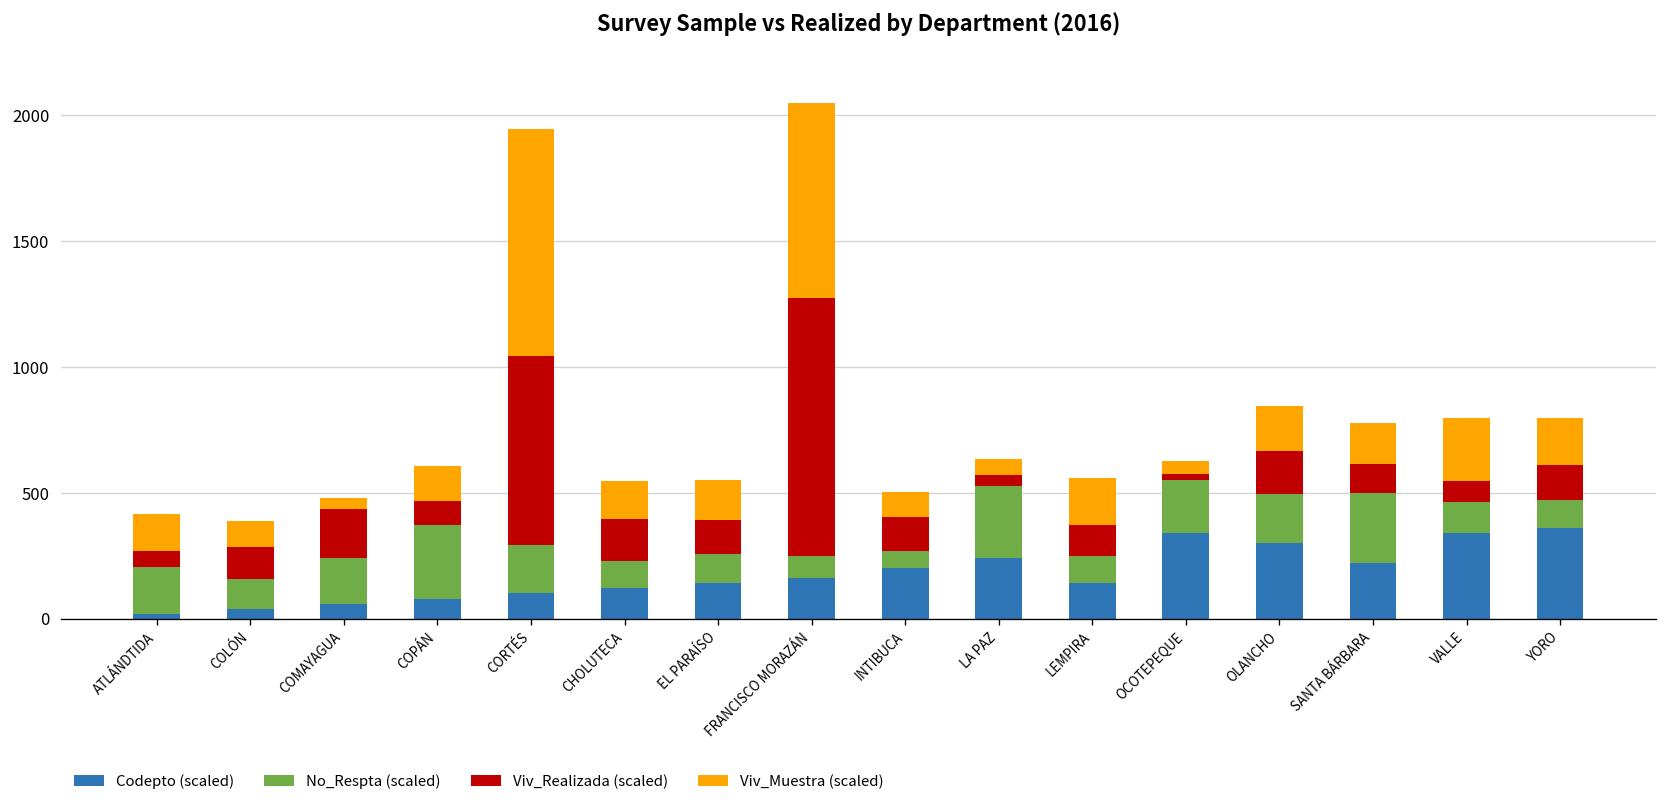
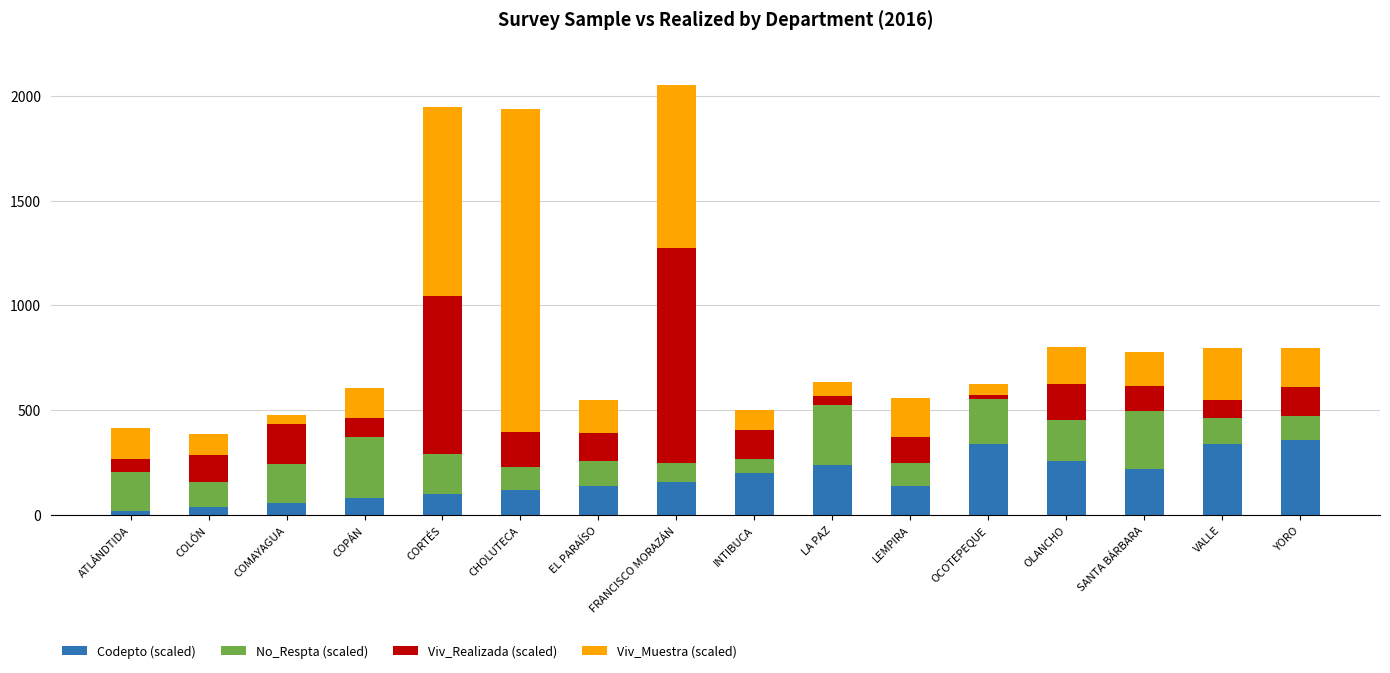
  {
    "Codepto (scaled)": {
      "ATLÁNDTIDA": 20,
      "COLÓN": 40,
      "COMAYAGUA": 60,
      "COPÁN": 80,
      "CORTÉS": 100,
      "CHOLUTECA": 120,
      "EL PARAÍSO": 140,
      "FRANCISCO MORAZÁN": 160,
      "INTIBUCA": 200,
      "LA PAZ": 240,
      "LEMPIRA": 140,
      "OCOTEPEQUE": 340,
-     "OLANCHO": 300,
+     "OLANCHO": 260,
      "SANTA BÁRBARA": 220,
      "VALLE": 340,
      "YORO": 360
    },
    "No_Respta (scaled)": {
      "ATLÁNDTIDA": 190,
      "COLÓN": 120,
      "COMAYAGUA": 180,
      "COPÁN": 290,
      "CORTÉS": 190,
      "CHOLUTECA": 110,
      "EL PARAÍSO": 120,
      "FRANCISCO MORAZÁN": 90,
      "INTIBUCA": 70,
      "LA PAZ": 290,
      "LEMPIRA": 110,
      "OCOTEPEQUE": 210,
      "OLANCHO": 200,
      "SANTA BÁRBARA": 280,
      "VALLE": 120,
      "YORO": 110
    },
    "Viv_Realizada (scaled)": {
      "ATLÁNDTIDA": 60,
      "COLÓN": 130,
      "COMAYAGUA": 190,
      "COPÁN": 90,
      "CORTÉS": 750,
      "CHOLUTECA": 170,
      "EL PARAÍSO": 140,
      "FRANCISCO MORAZÁN": 1020,
      "INTIBUCA": 140,
      "LA PAZ": 40,
      "LEMPIRA": 130,
      "OCOTEPEQUE": 20,
      "OLANCHO": 170,
      "SANTA BÁRBARA": 120,
      "VALLE": 90,
      "YORO": 140
    },
    "Viv_Muestra (scaled)": {
      "ATLÁNDTIDA": 150,
      "COLÓN": 100,
      "COMAYAGUA": 40,
      "COPÁN": 140,
      "CORTÉS": 900,
-     "CHOLUTECA": 150,
+     "CHOLUTECA": 1540,
      "EL PARAÍSO": 160,
      "FRANCISCO MORAZÁN": 780,
      "INTIBUCA": 100,
      "LA PAZ": 60,
      "LEMPIRA": 190,
      "OCOTEPEQUE": 50,
      "OLANCHO": 180,
      "SANTA BÁRBARA": 160,
      "VALLE": 250,
      "YORO": 190
    }
  }
